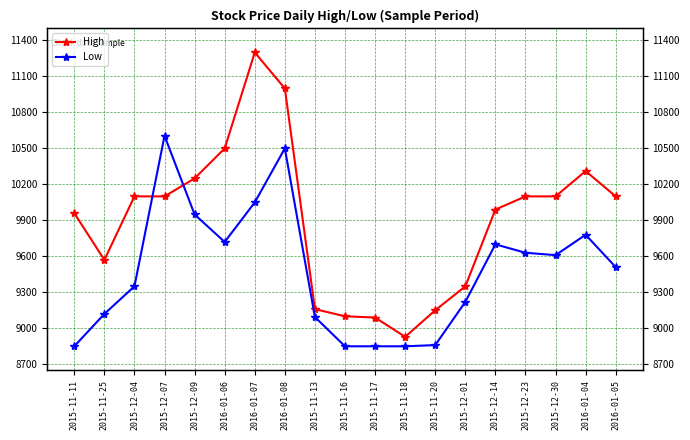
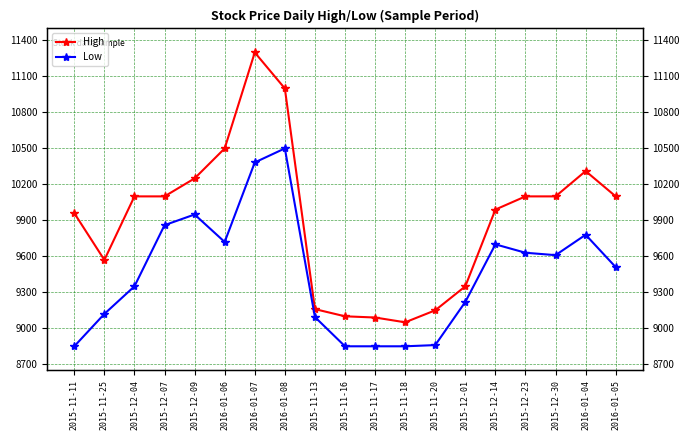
  {
    "High": {
      "2015-11-11": 9960,
      "2015-11-25": 9570,
      "2015-12-04": 10100,
      "2015-12-07": 10100,
      "2015-12-09": 10250,
      "2016-01-06": 10500,
      "2016-01-07": 11300,
      "2016-01-08": 11000,
      "2015-11-13": 9160,
      "2015-11-16": 9100,
      "2015-11-17": 9090,
-     "2015-11-18": 8930,
+     "2015-11-18": 9050,
      "2015-11-20": 9150,
      "2015-12-01": 9350,
      "2015-12-14": 9990,
      "2015-12-23": 10100,
      "2015-12-30": 10100,
      "2016-01-04": 10310,
      "2016-01-05": 10100
    },
    "Low": {
      "2015-11-11": 8850,
      "2015-11-25": 9120,
      "2015-12-04": 9350,
-     "2015-12-07": 10610,
+     "2015-12-07": 9860,
      "2015-12-09": 9950,
      "2016-01-06": 9720,
-     "2016-01-07": 10050,
+     "2016-01-07": 10380,
      "2016-01-08": 10500,
      "2015-11-13": 9090,
      "2015-11-16": 8850,
      "2015-11-17": 8850,
      "2015-11-18": 8850,
      "2015-11-20": 8860,
      "2015-12-01": 9220,
      "2015-12-14": 9700,
      "2015-12-23": 9630,
      "2015-12-30": 9610,
      "2016-01-04": 9780,
      "2016-01-05": 9510
    }
  }
